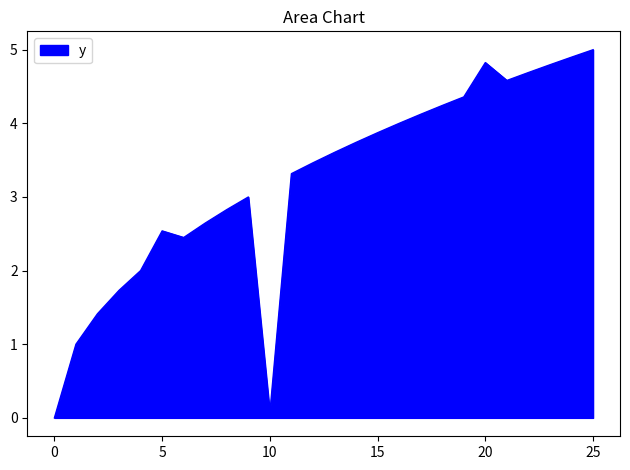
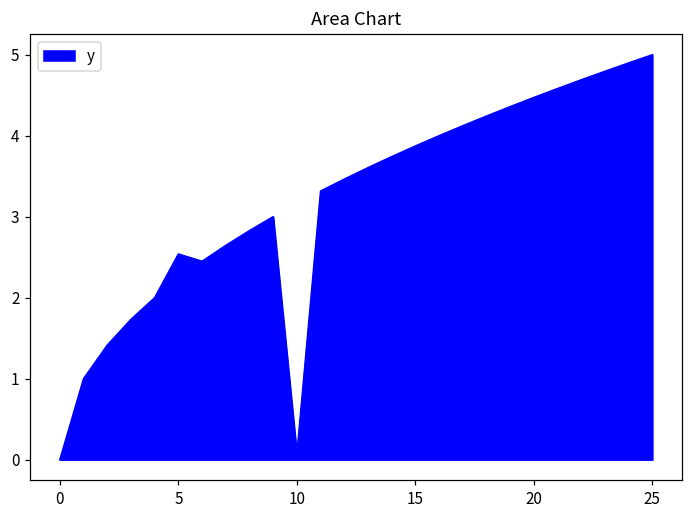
  {
    "0": 0.0,
    "5": 2.5,
    "10": 0.1,
    "15": 3.9,
-   "20": 4.8,
+   "20": 4.5,
    "25": 5.0
  }
